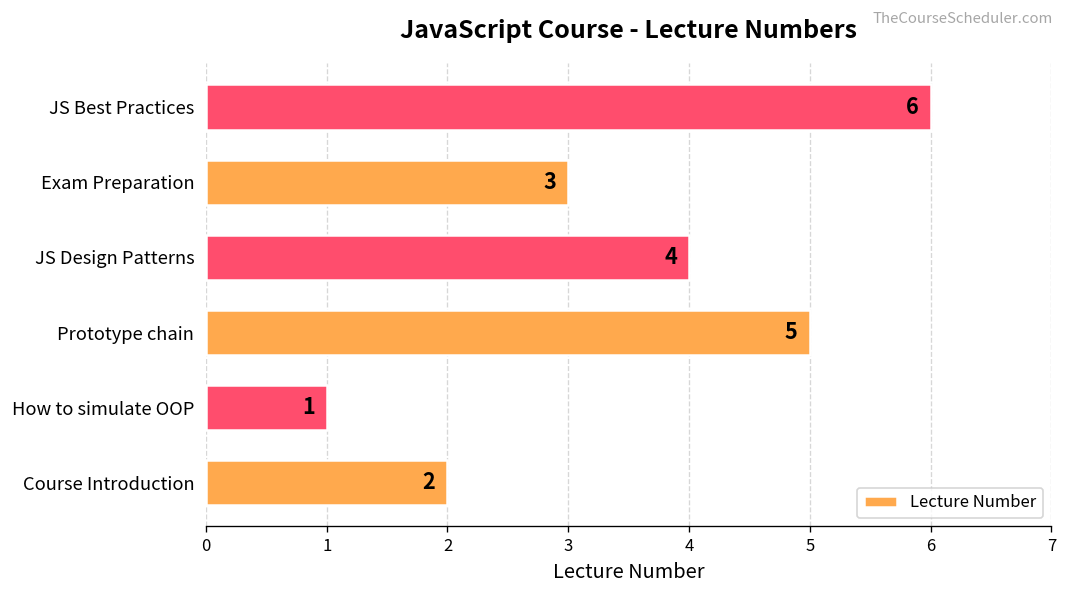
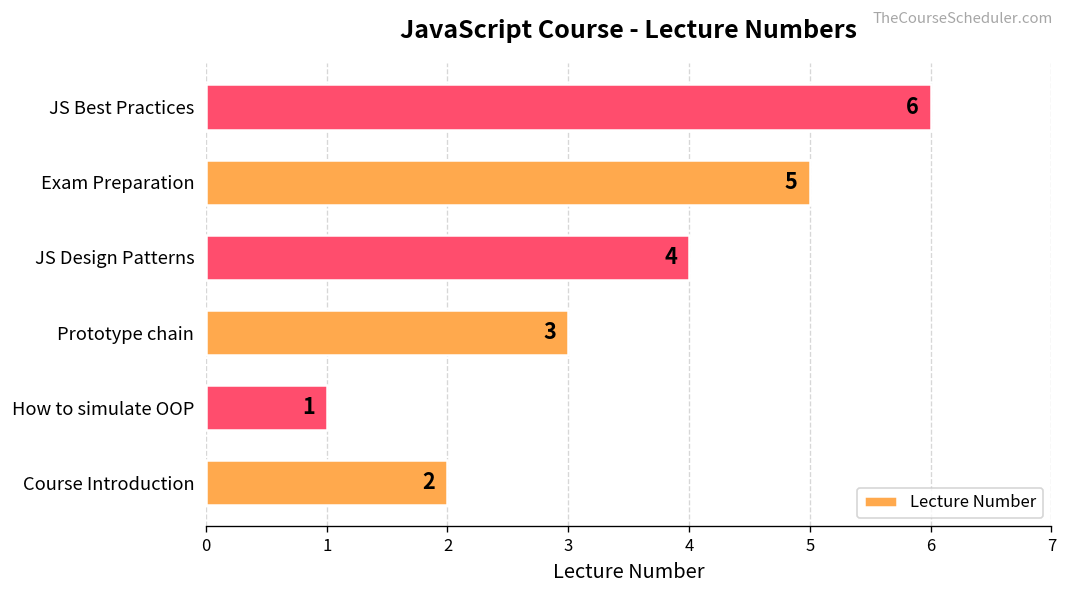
  {
    "JS Best Practices": 6,
-   "Exam Preparation": 3,
+   "Exam Preparation": 5,
    "JS Design Patterns": 4,
-   "Prototype chain": 5,
+   "Prototype chain": 3,
    "How to simulate OOP": 1,
    "Course Introduction": 2
  }
